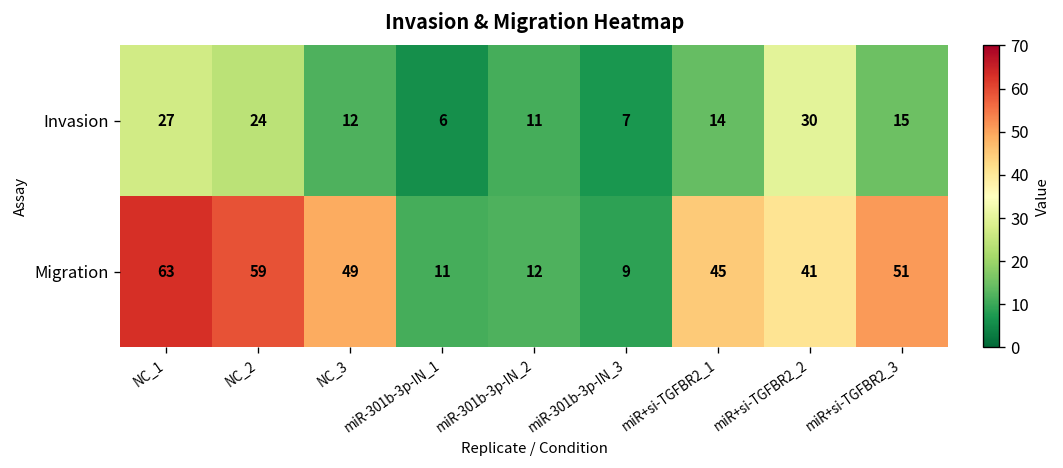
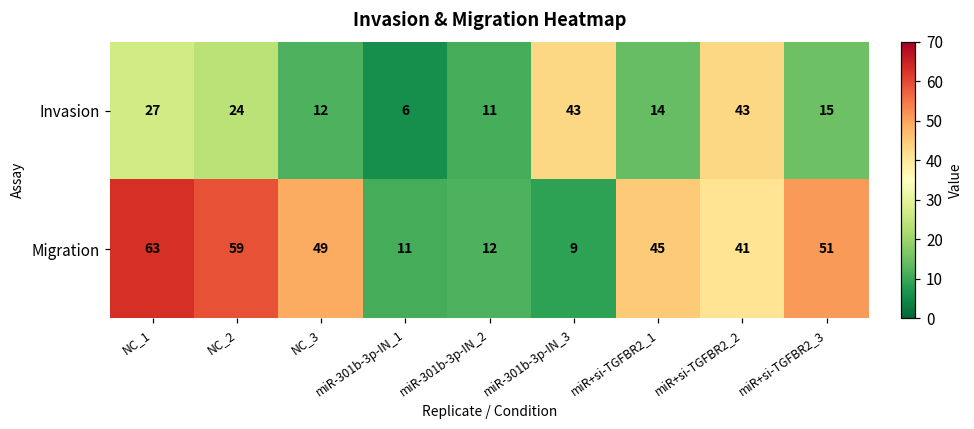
  {
    "Invasion": {
      "NC_1": 27,
      "NC_2": 24,
      "NC_3": 12,
      "miR-301b-3p-IN_1": 6,
      "miR-301b-3p-IN_2": 11,
-     "miR-301b-3p-IN_3": 7,
+     "miR-301b-3p-IN_3": 43,
      "miR+si-TGFBR2_1": 14,
-     "miR+si-TGFBR2_2": 30,
+     "miR+si-TGFBR2_2": 43,
      "miR+si-TGFBR2_3": 15
    },
    "Migration": {
      "NC_1": 63,
      "NC_2": 59,
      "NC_3": 49,
      "miR-301b-3p-IN_1": 11,
      "miR-301b-3p-IN_2": 12,
      "miR-301b-3p-IN_3": 9,
      "miR+si-TGFBR2_1": 45,
      "miR+si-TGFBR2_2": 41,
      "miR+si-TGFBR2_3": 51
    }
  }
